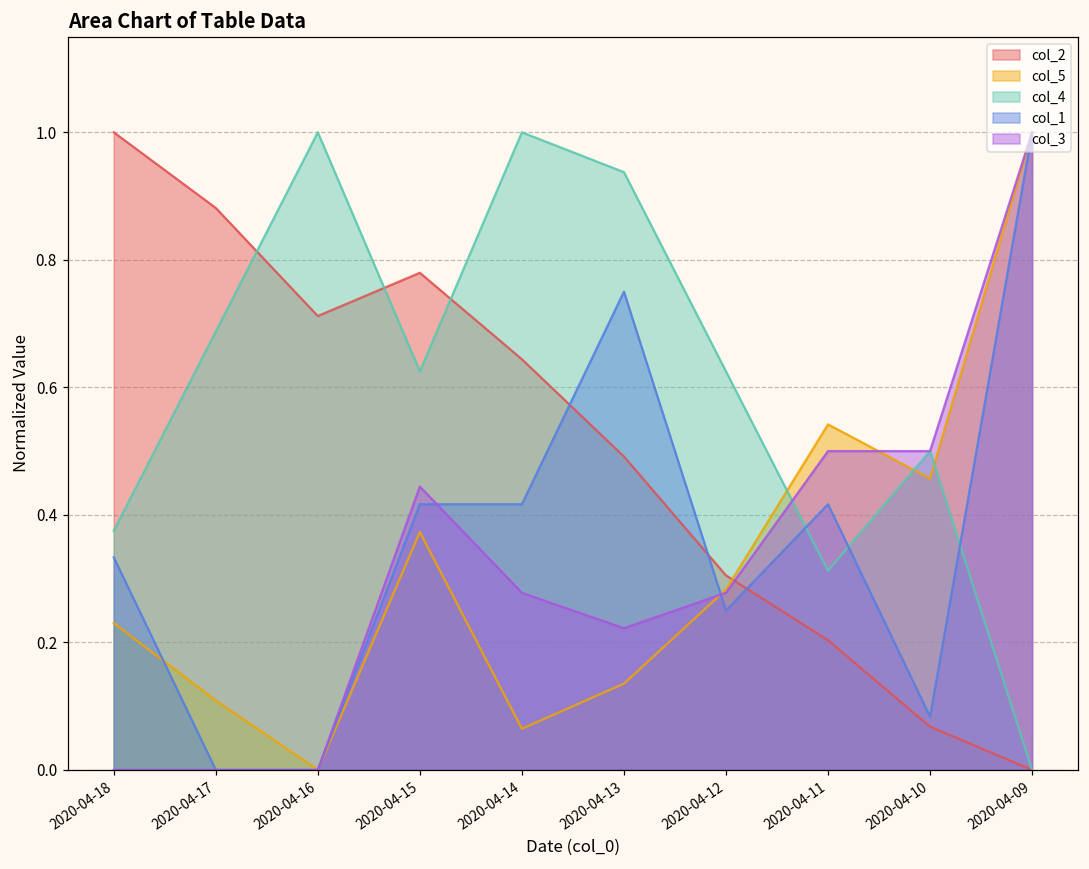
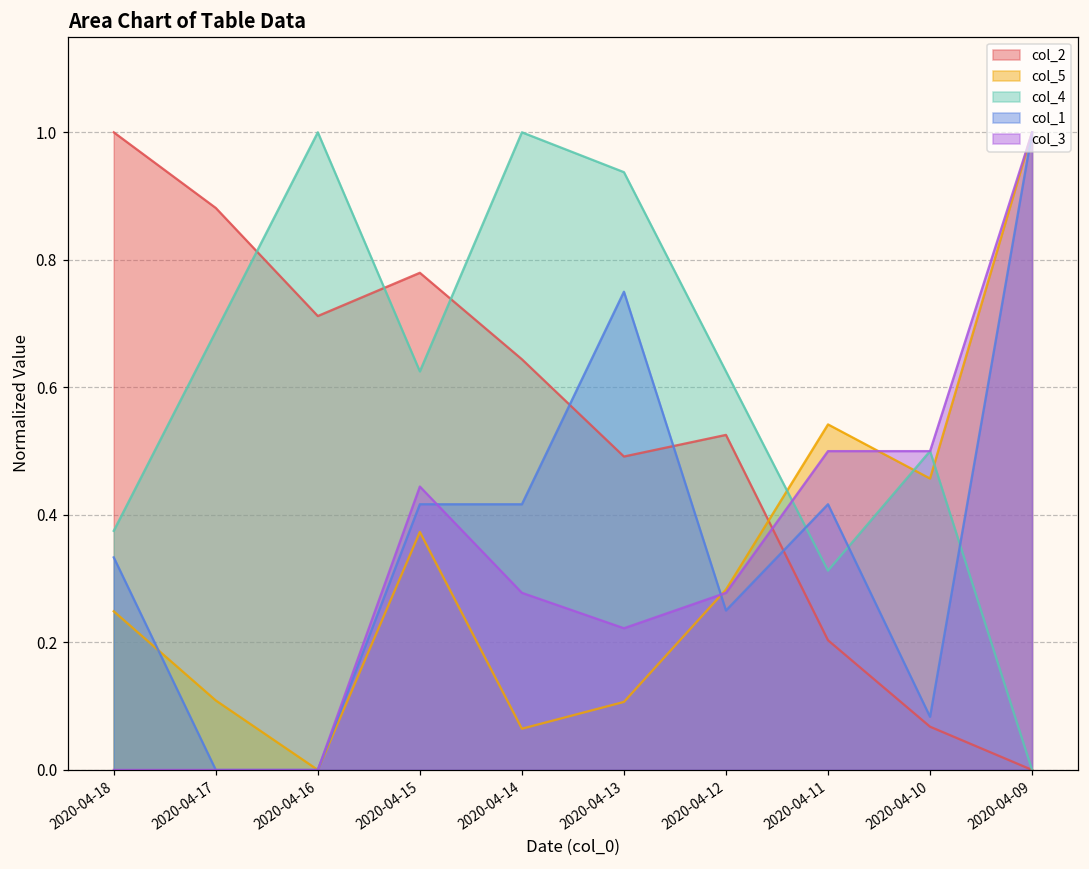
  {
    "col_2": {
      "2020-04-18": 1.00,
      "2020-04-17": 0.88,
      "2020-04-16": 0.71,
      "2020-04-15": 0.78,
      "2020-04-14": 0.64,
      "2020-04-13": 0.49,
-     "2020-04-12": 0.31,
+     "2020-04-12": 0.53,
      "2020-04-11": 0.20,
      "2020-04-10": 0.07
    },
    "col_5": {
-     "2020-04-18": 0.23,
+     "2020-04-18": 0.25,
      "2020-04-17": 0.11,
      "2020-04-15": 0.37,
      "2020-04-14": 0.06,
-     "2020-04-13": 0.14,
+     "2020-04-13": 0.11,
      "2020-04-12": 0.28,
      "2020-04-11": 0.54,
      "2020-04-10": 0.46
    },
    "col_3": {
      "2020-04-18": 0.00,
      "2020-04-15": 0.44,
      "2020-04-14": 0.28,
      "2020-04-13": 0.22,
      "2020-04-12": 0.28,
      "2020-04-11": 0.50
    }
  }
